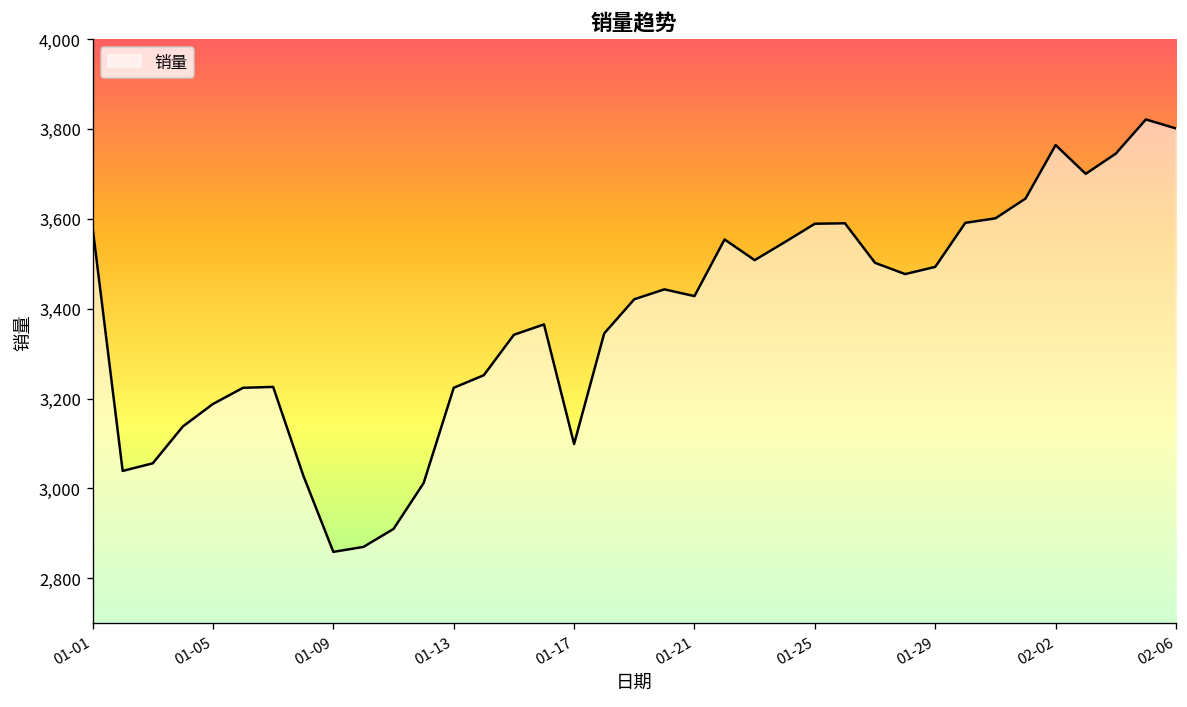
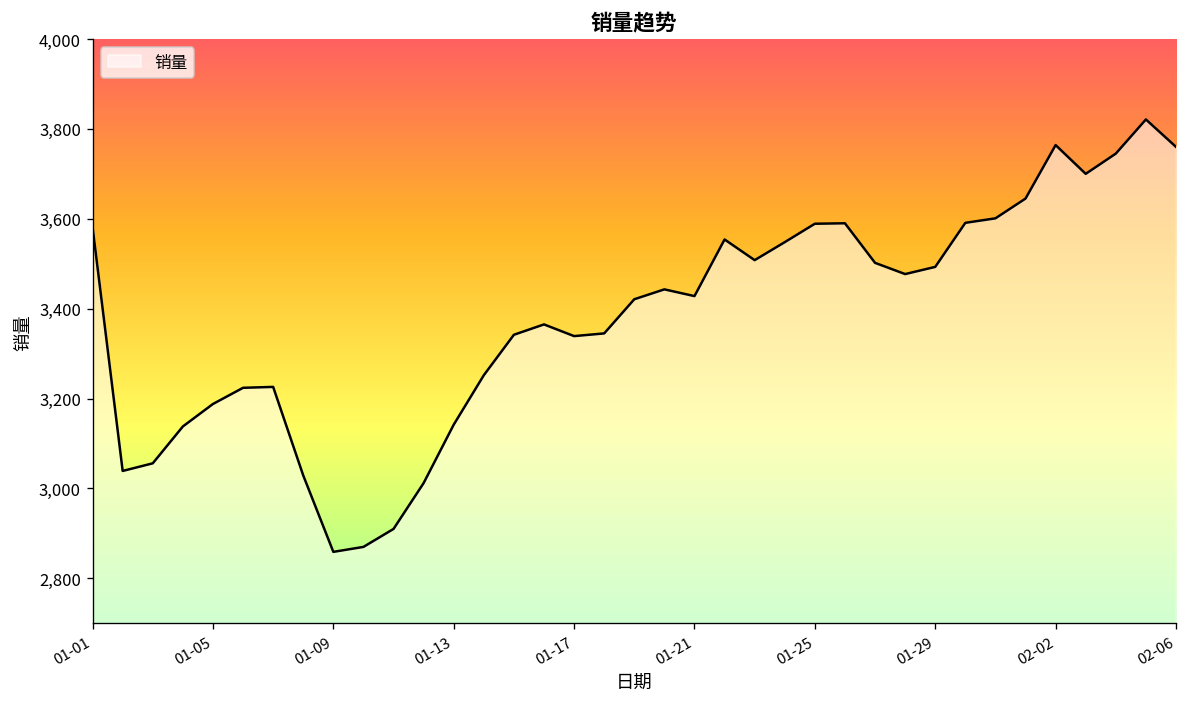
  {
    "01-01": "3,580",
    "01-05": "3,190",
    "01-09": "2,860",
-   "01-13": "3,220",
-   "01-17": "3,100",
+   "01-13": "3,140",
+   "01-17": "3,340",
    "01-21": "3,430",
    "01-25": "3,590",
    "01-29": "3,490",
    "02-02": "3,760",
-   "02-06": "3,800"
+   "02-06": "3,760"
  }
